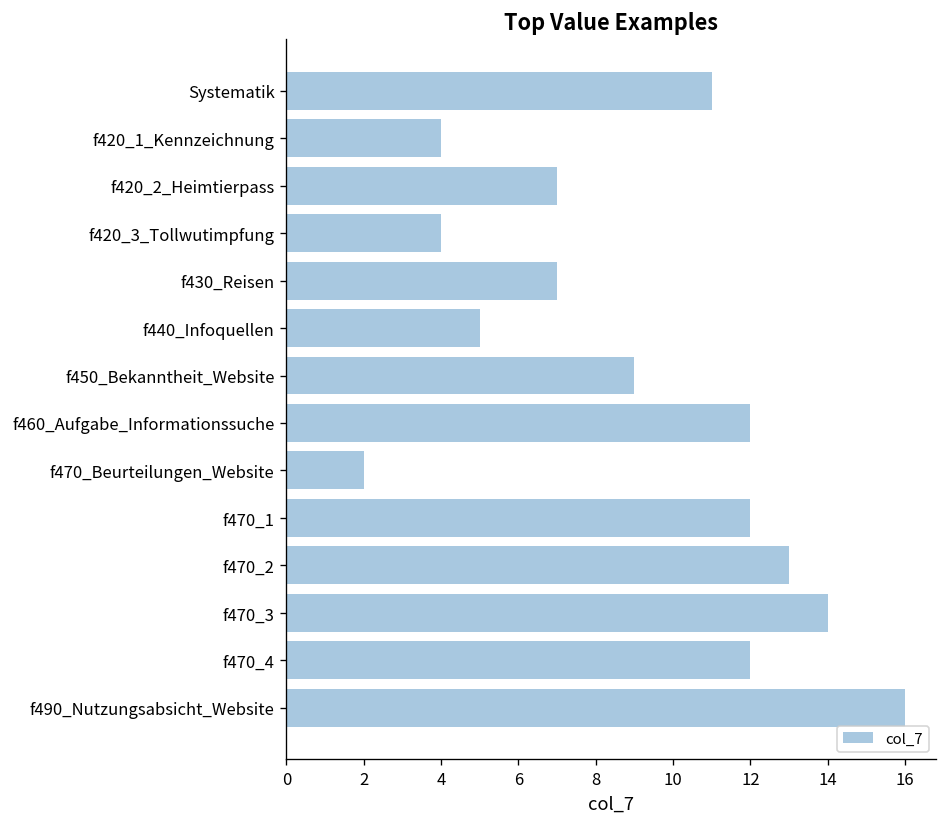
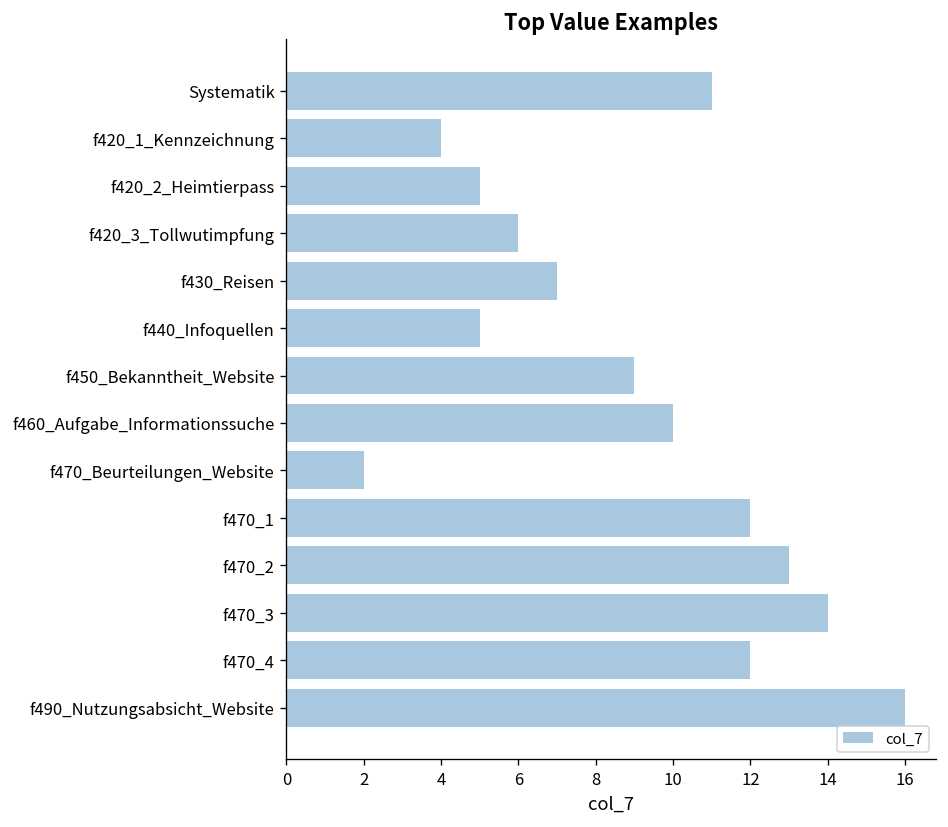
  {
    "Systematik": 11,
    "f420_1_Kennzeichnung": 4,
-   "f420_2_Heimtierpass": 7,
-   "f420_3_Tollwutimpfung": 4,
+   "f420_2_Heimtierpass": 5,
+   "f420_3_Tollwutimpfung": 6,
    "f430_Reisen": 7,
    "f440_Infoquellen": 5,
    "f450_Bekanntheit_Website": 9,
-   "f460_Aufgabe_Informationssuche": 12,
+   "f460_Aufgabe_Informationssuche": 10,
    "f470_Beurteilungen_Website": 2,
    "f470_1": 12,
    "f470_2": 13,
    "f470_3": 14,
    "f470_4": 12,
    "f490_Nutzungsabsicht_Website": 16
  }
